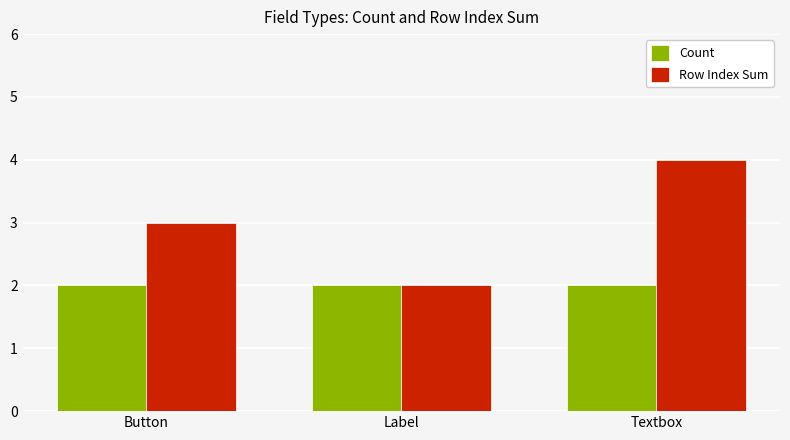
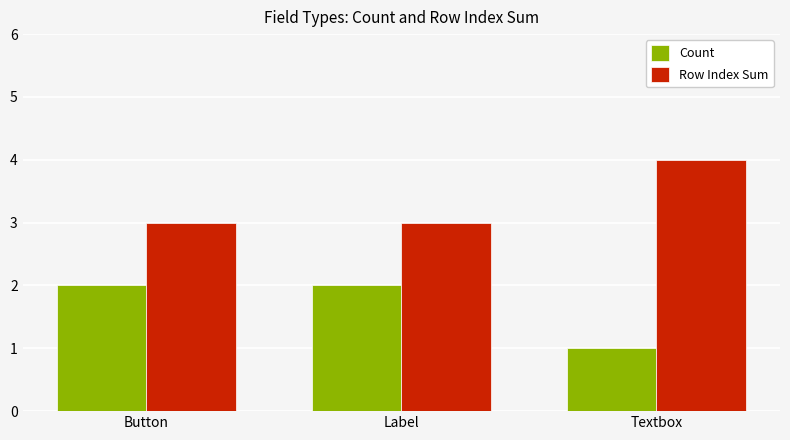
  {
    "Count": {
      "Button": 2,
      "Label": 2,
-     "Textbox": 2
+     "Textbox": 1
    },
    "Row Index Sum": {
      "Button": 3,
-     "Label": 2,
+     "Label": 3,
      "Textbox": 4
    }
  }
